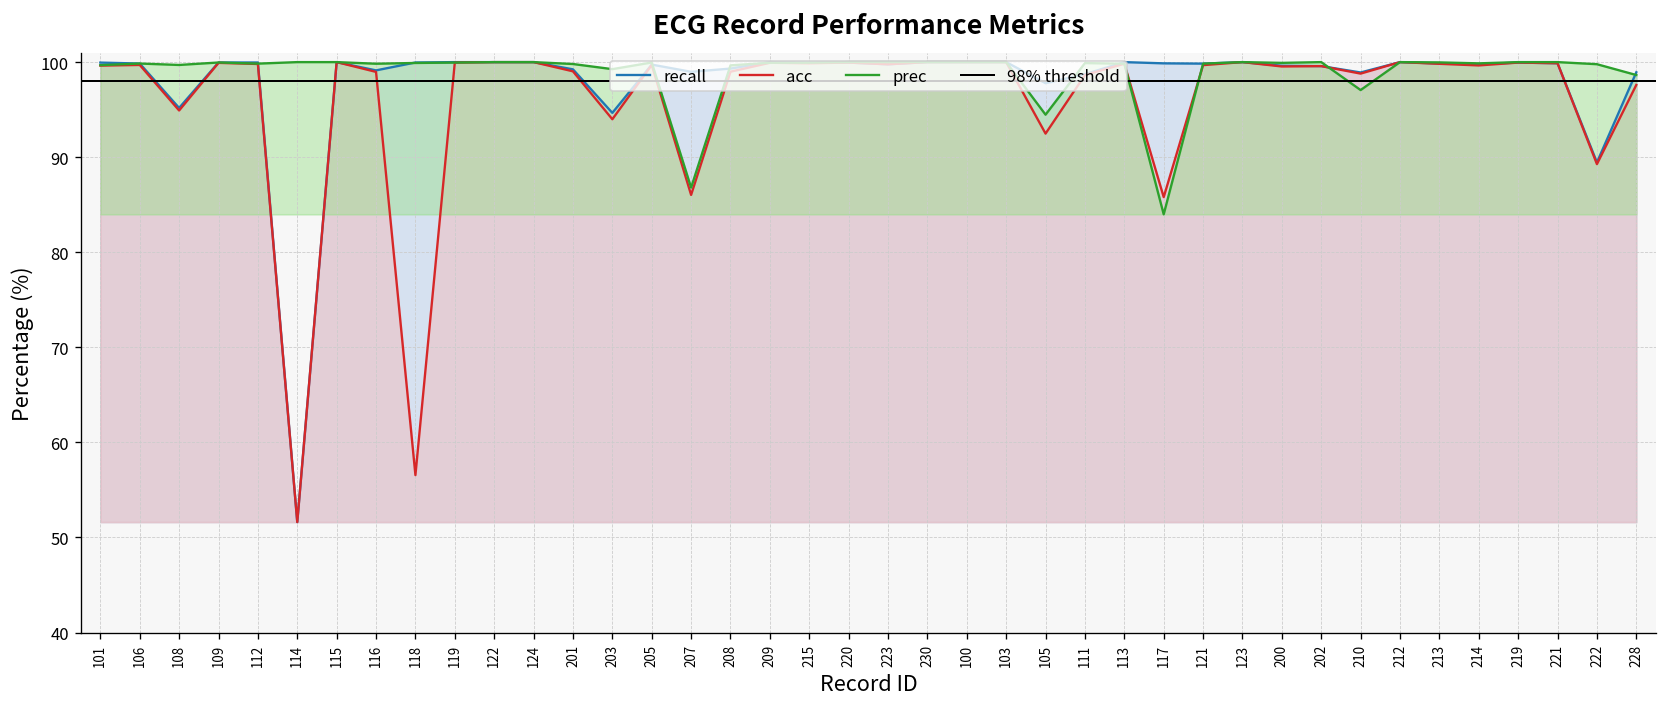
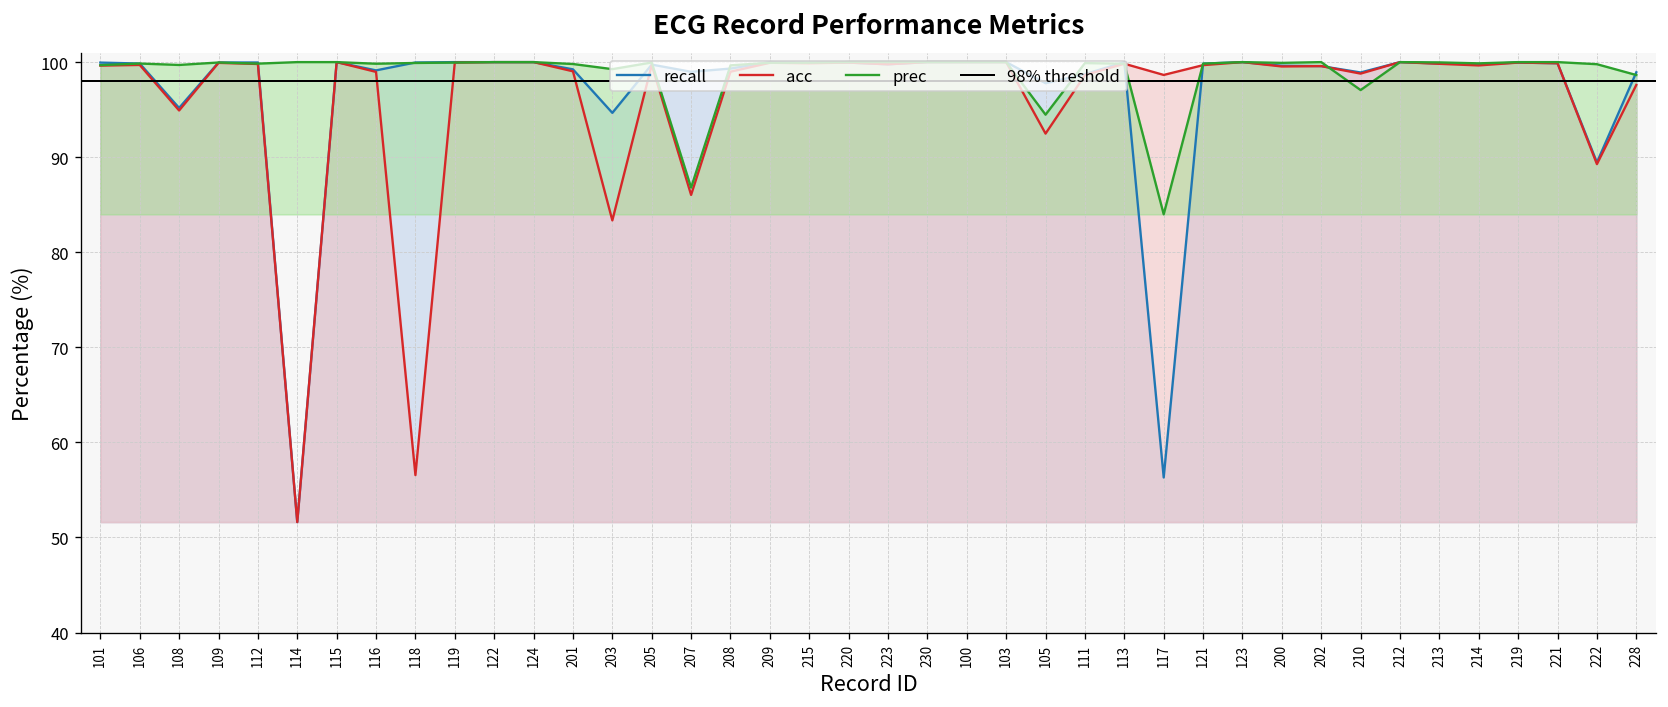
  {
    "recall": {
      "203": 95,
-     "117": 100
+     "117": 56
    },
    "acc": {
      "118": 57,
-     "203": 94,
+     "203": 83,
      "207": 86,
      "105": 92,
-     "117": 86,
+     "117": 99,
      "228": 98
    },
    "prec": {
      "108": 100,
      "114": 100,
      "116": 100,
      "201": 100,
      "207": 87,
      "105": 94,
      "117": 84,
      "202": 100,
      "210": 97,
      "222": 100
    }
  }
